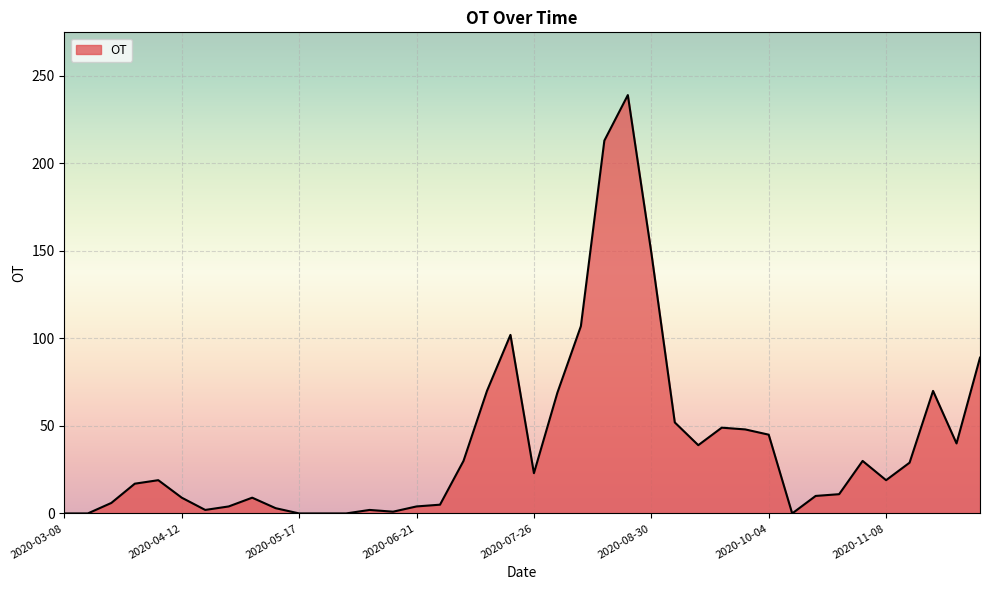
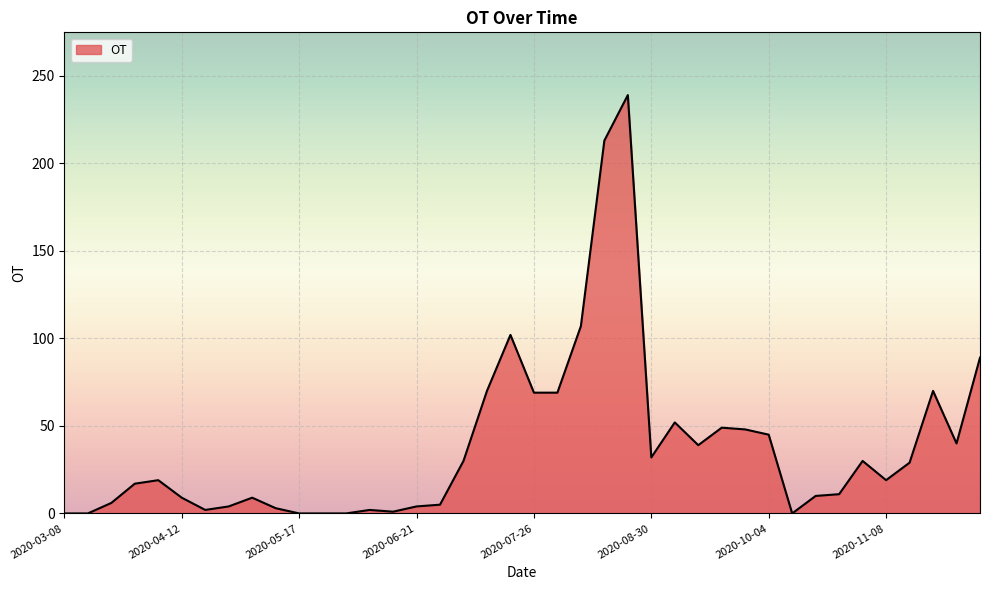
  {
    "2020-03-08": 0,
    "2020-04-12": 9,
    "2020-05-17": 0,
    "2020-06-21": 4,
-   "2020-07-26": 23,
-   "2020-08-30": 149,
+   "2020-07-26": 69,
+   "2020-08-30": 32,
    "2020-10-04": 45,
    "2020-11-08": 19
  }
